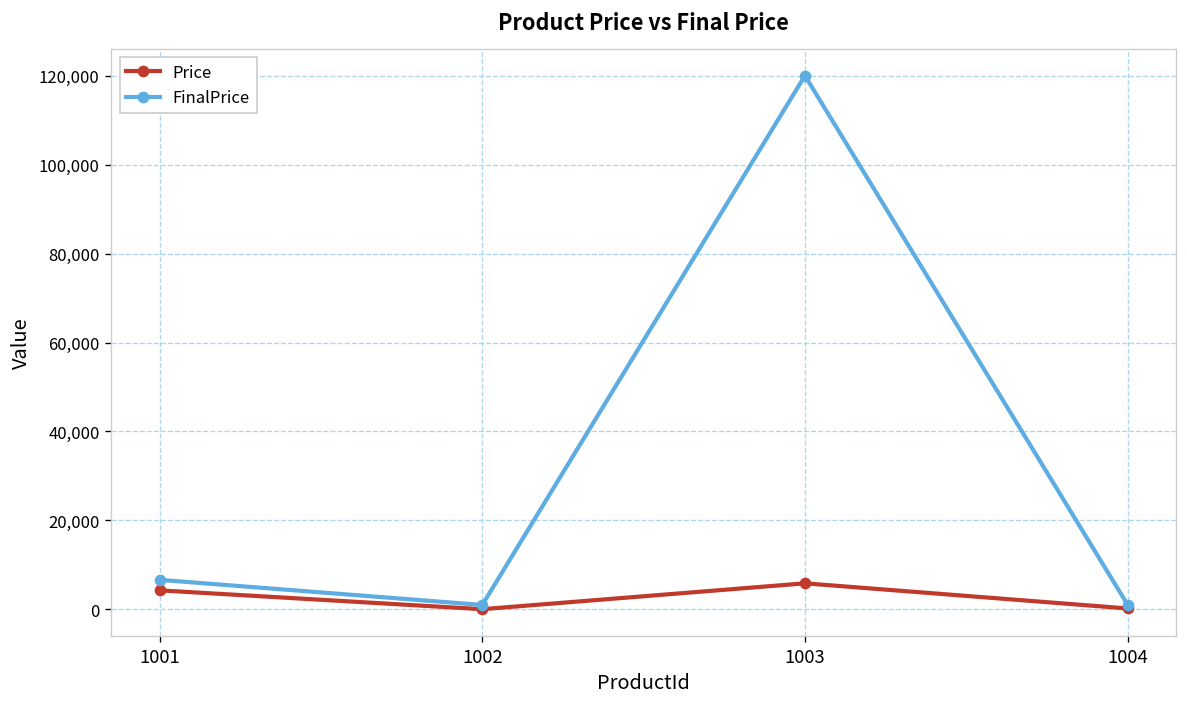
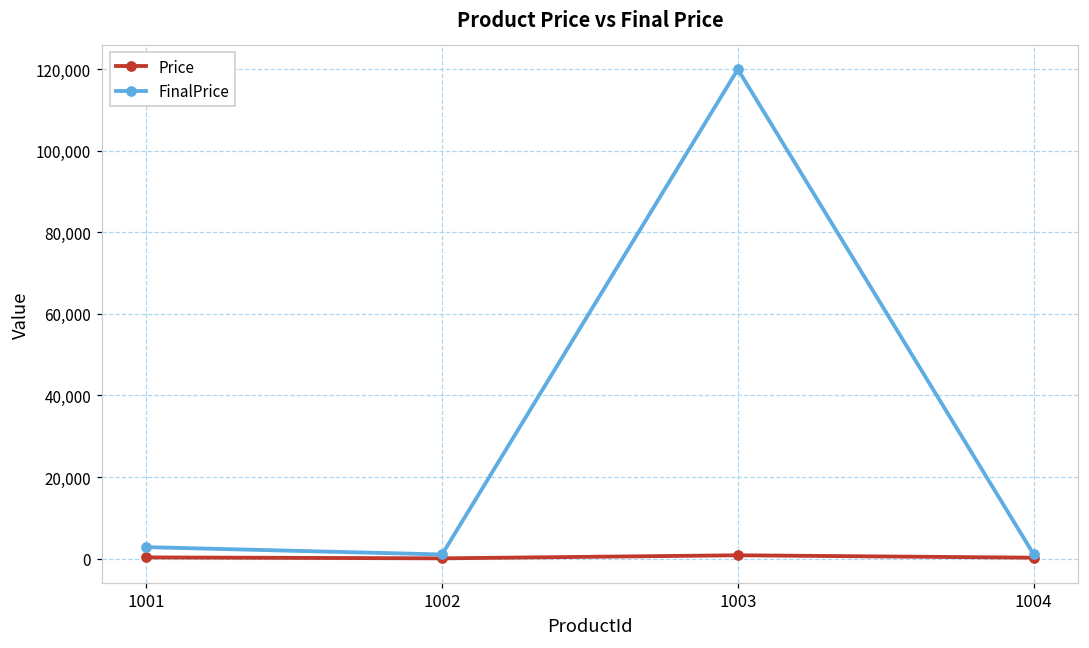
  {
    "Price": {
-     "1001": "4,000",
+     "1001": "0",
      "1002": "0",
-     "1003": "6,000",
+     "1003": "1,000",
      "1004": "0"
    },
    "FinalPrice": {
-     "1001": "7,000",
+     "1001": "3,000",
      "1002": "1,000",
      "1003": "120,000",
      "1004": "1,000"
    }
  }
